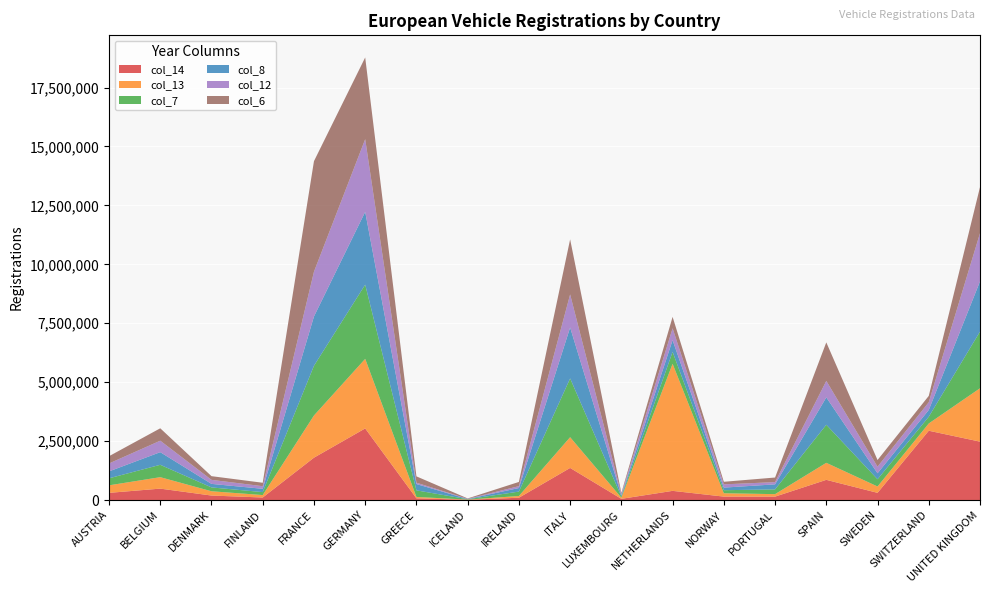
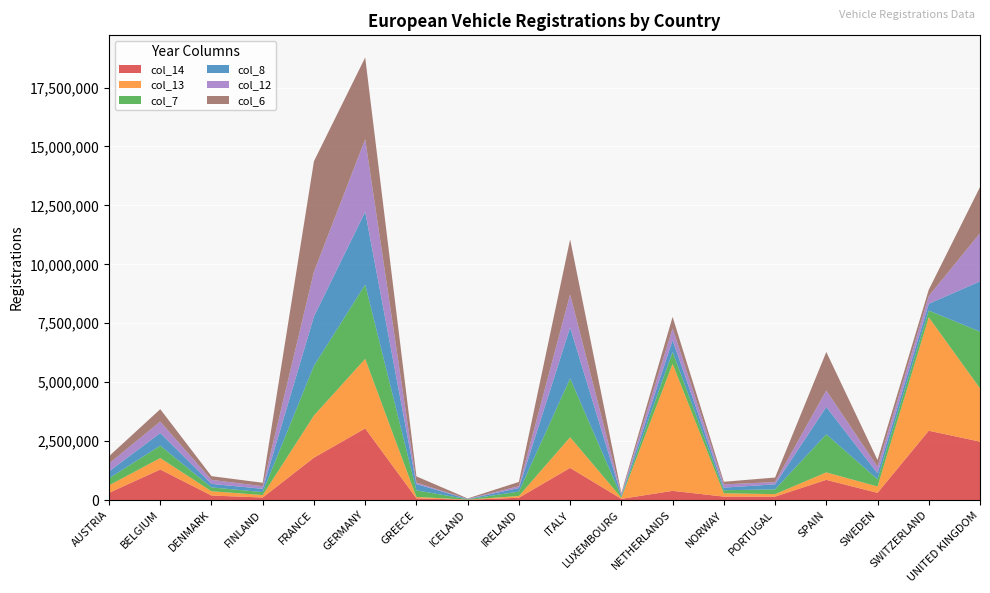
  {
    "col_14": {
      "AUSTRIA": "300,000",
-     "BELGIUM": "500,000",
+     "BELGIUM": "1,300,000",
      "DENMARK": "200,000",
      "FRANCE": "1,800,000",
      "GERMANY": "3,000,000",
      "ITALY": "1,400,000",
      "NETHERLANDS": "400,000",
      "NORWAY": "100,000",
      "SPAIN": "900,000",
      "SWEDEN": "300,000",
      "SWITZERLAND": "2,900,000",
      "UNITED KINGDOM": "2,500,000"
    },
    "col_13": {
      "AUSTRIA": "300,000",
      "BELGIUM": "500,000",
      "DENMARK": "200,000",
      "FRANCE": "1,800,000",
      "GERMANY": "3,000,000",
      "ITALY": "1,300,000",
      "NETHERLANDS": "5,400,000",
      "NORWAY": "100,000",
-     "SPAIN": "700,000",
+     "SPAIN": "300,000",
      "SWEDEN": "300,000",
-     "SWITZERLAND": "300,000",
+     "SWITZERLAND": "4,800,000",
      "UNITED KINGDOM": "2,300,000"
    },
    "col_7": {
      "AUSTRIA": "300,000",
      "BELGIUM": "500,000",
      "DENMARK": "200,000",
      "FINLAND": "100,000",
      "FRANCE": "2,100,000",
      "GERMANY": "3,100,000",
      "GREECE": "300,000",
      "IRELAND": "200,000",
      "ITALY": "2,500,000",
      "NETHERLANDS": "500,000",
      "NORWAY": "100,000",
      "PORTUGAL": "200,000",
      "SPAIN": "1,600,000",
      "SWEDEN": "300,000",
      "SWITZERLAND": "300,000",
      "UNITED KINGDOM": "2,400,000"
    },
    "col_8": {
      "AUSTRIA": "300,000",
      "BELGIUM": "500,000",
      "DENMARK": "200,000",
      "FINLAND": "100,000",
      "FRANCE": "2,100,000",
      "GERMANY": "3,100,000",
      "ITALY": "2,200,000",
      "NETHERLANDS": "500,000",
      "NORWAY": "100,000",
      "SPAIN": "1,200,000",
      "SWEDEN": "300,000",
      "SWITZERLAND": "300,000",
      "UNITED KINGDOM": "2,100,000"
    },
    "col_12": {
      "AUSTRIA": "300,000",
      "BELGIUM": "500,000",
      "DENMARK": "200,000",
      "FINLAND": "100,000",
      "FRANCE": "1,900,000",
      "GERMANY": "3,100,000",
      "ITALY": "1,400,000",
      "NETHERLANDS": "500,000",
      "NORWAY": "100,000",
      "SPAIN": "700,000",
      "SWEDEN": "300,000",
      "SWITZERLAND": "300,000",
      "UNITED KINGDOM": "2,000,000"
    },
    "col_6": {
      "AUSTRIA": "300,000",
      "BELGIUM": "500,000",
      "DENMARK": "200,000",
      "FINLAND": "100,000",
      "FRANCE": "4,700,000",
      "GERMANY": "3,500,000",
      "GREECE": "300,000",
      "IRELAND": "200,000",
      "ITALY": "2,300,000",
      "NETHERLANDS": "500,000",
      "NORWAY": "100,000",
      "PORTUGAL": "200,000",
      "SPAIN": "1,600,000",
      "SWEDEN": "300,000",
      "SWITZERLAND": "300,000",
      "UNITED KINGDOM": "2,000,000"
    }
  }
